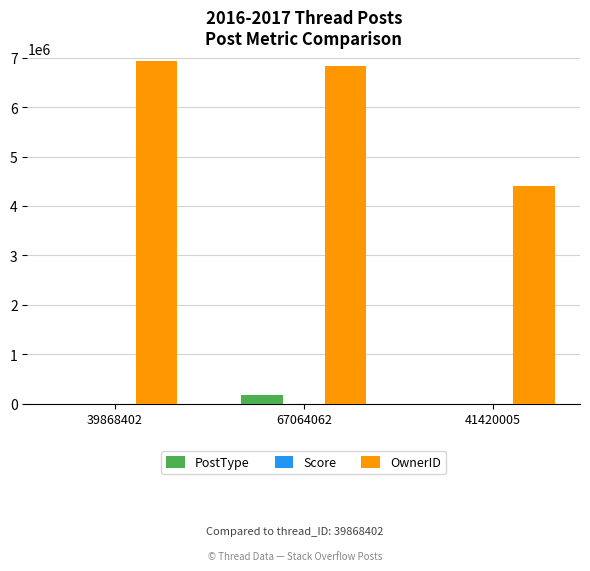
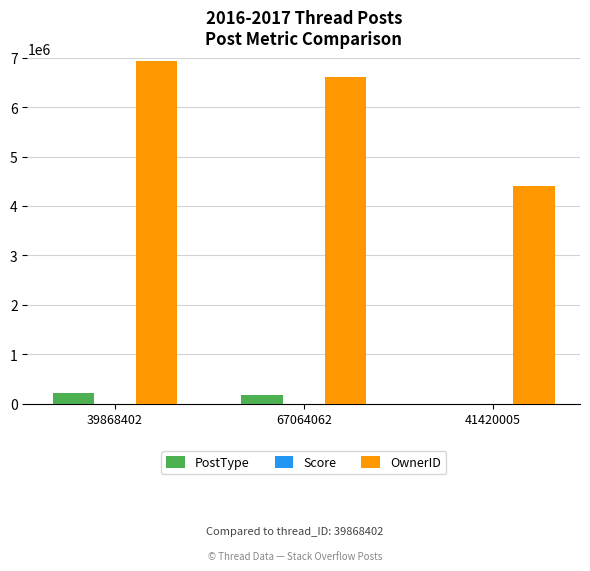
  {
    "PostType": {
-     "39868402": 0,
+     "39868402": 200000,
      "67064062": 200000
    },
    "Score": {
      "39868402": 0,
      "67064062": 0,
      "41420005": 0
    },
    "OwnerID": {
      "39868402": 6900000,
-     "67064062": 6800000,
+     "67064062": 6600000,
      "41420005": 4400000
    }
  }
